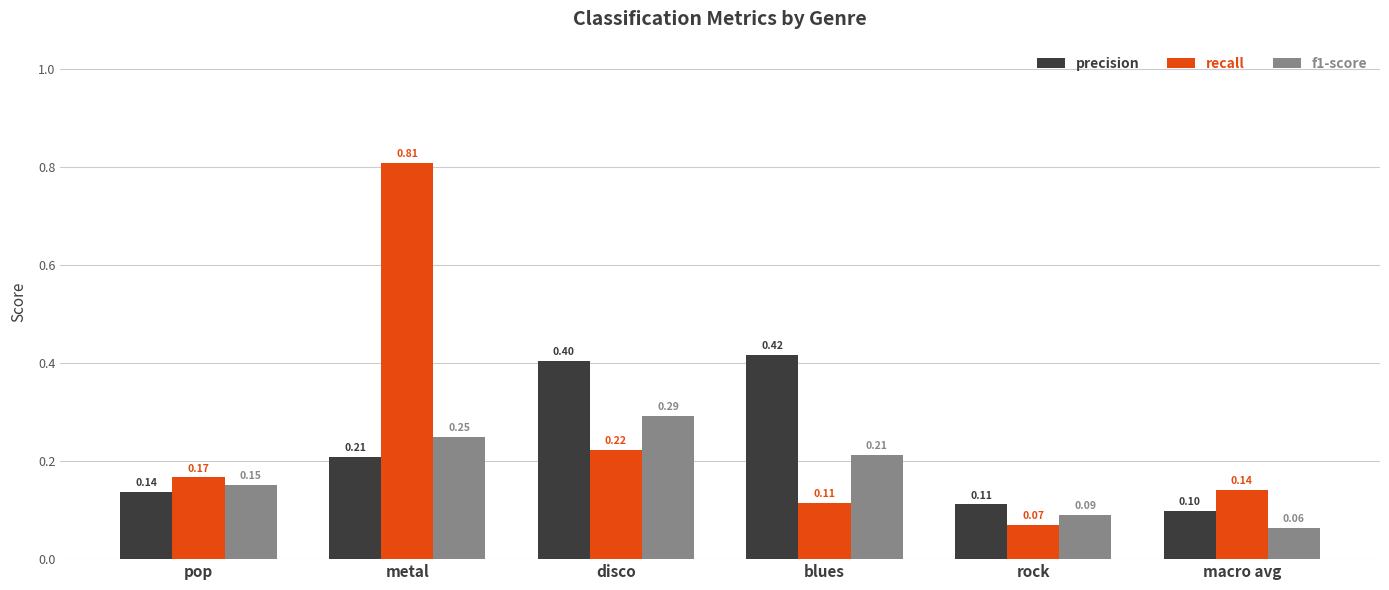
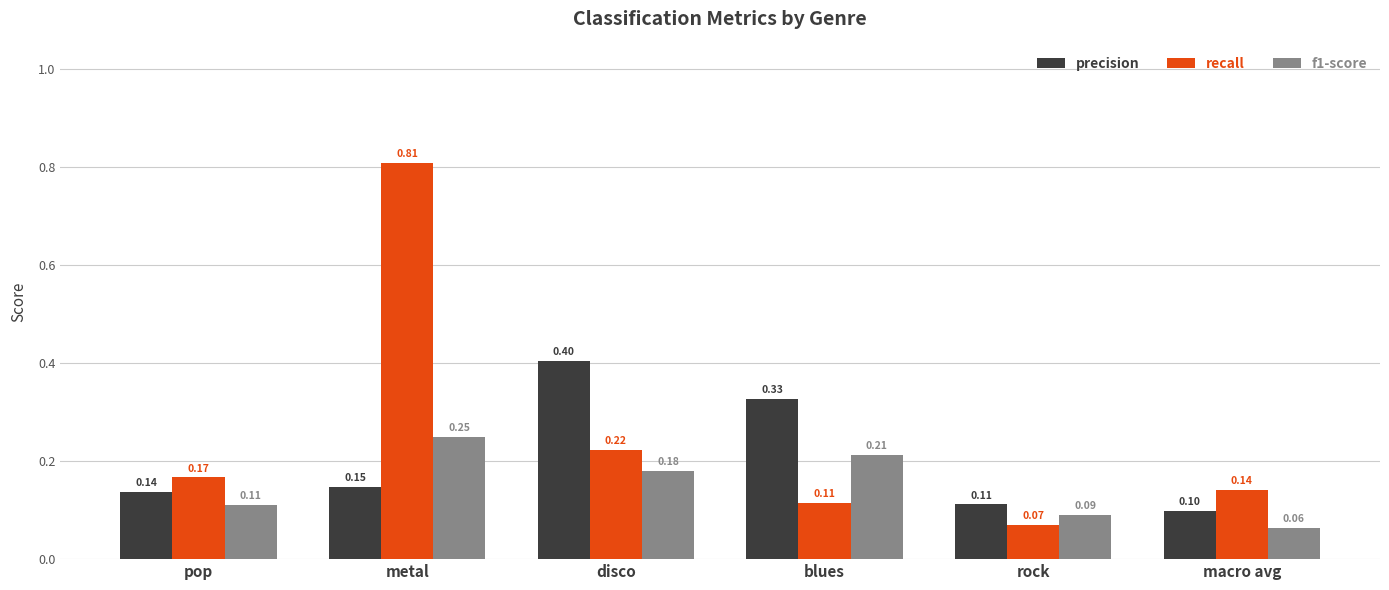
  {
    "precision": {
      "pop": 0.14,
-     "metal": 0.21,
+     "metal": 0.15,
      "disco": 0.40,
-     "blues": 0.42,
+     "blues": 0.33,
      "rock": 0.11,
      "macro avg": 0.10
    },
    "recall": {
      "pop": 0.17,
      "metal": 0.81,
      "disco": 0.22,
      "blues": 0.11,
      "rock": 0.07,
      "macro avg": 0.14
    },
    "f1-score": {
-     "pop": 0.15,
+     "pop": 0.11,
      "metal": 0.25,
-     "disco": 0.29,
+     "disco": 0.18,
      "blues": 0.21,
      "rock": 0.09,
      "macro avg": 0.06
    }
  }
